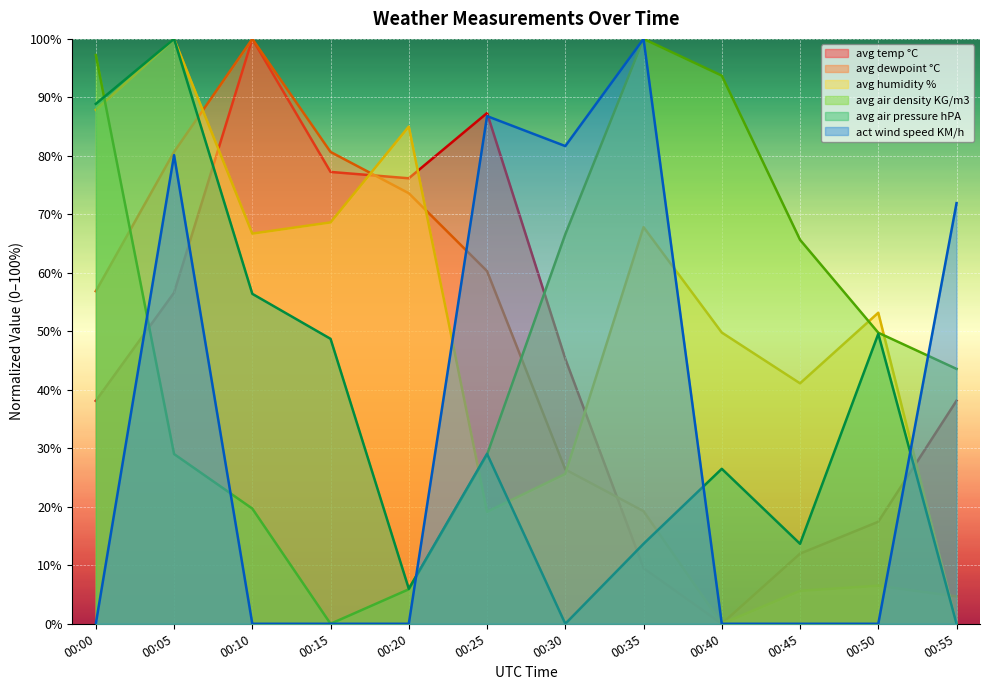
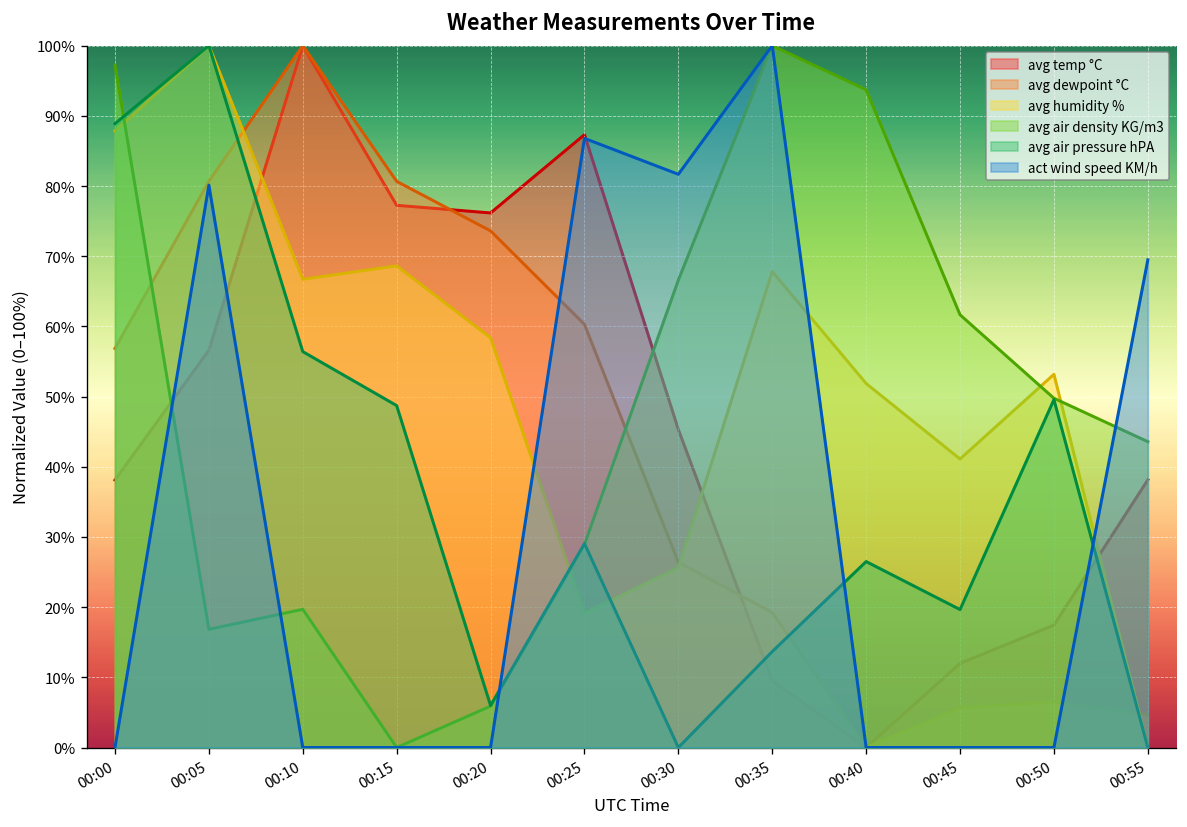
  {
    "avg humidity %": {
      "00:00": "88%",
      "00:10": "67%",
      "00:15": "69%",
-     "00:20": "85%",
+     "00:20": "58%",
      "00:25": "19%",
      "00:30": "26%",
      "00:35": "68%",
-     "00:40": "50%",
+     "00:40": "52%",
      "00:45": "41%",
      "00:50": "53%"
    },
    "avg air density KG/m3": {
      "00:00": "97%",
-     "00:05": "29%",
+     "00:05": "17%",
      "00:10": "20%",
      "00:30": "67%",
      "00:40": "94%",
-     "00:45": "66%",
+     "00:45": "62%",
      "00:55": "44%"
    },
    "avg air pressure hPA": {
      "00:00": "89%",
      "00:10": "56%",
      "00:15": "49%",
      "00:30": "0%",
      "00:35": "14%",
      "00:40": "26%",
-     "00:45": "14%"
+     "00:45": "20%"
    },
    "act wind speed KM/h": {
      "00:00": "0%",
      "00:05": "80%",
      "00:10": "0%",
      "00:20": "0%",
      "00:25": "87%",
      "00:30": "82%",
      "00:45": "0%",
      "00:50": "0%",
-     "00:55": "72%"
+     "00:55": "69%"
    }
  }
